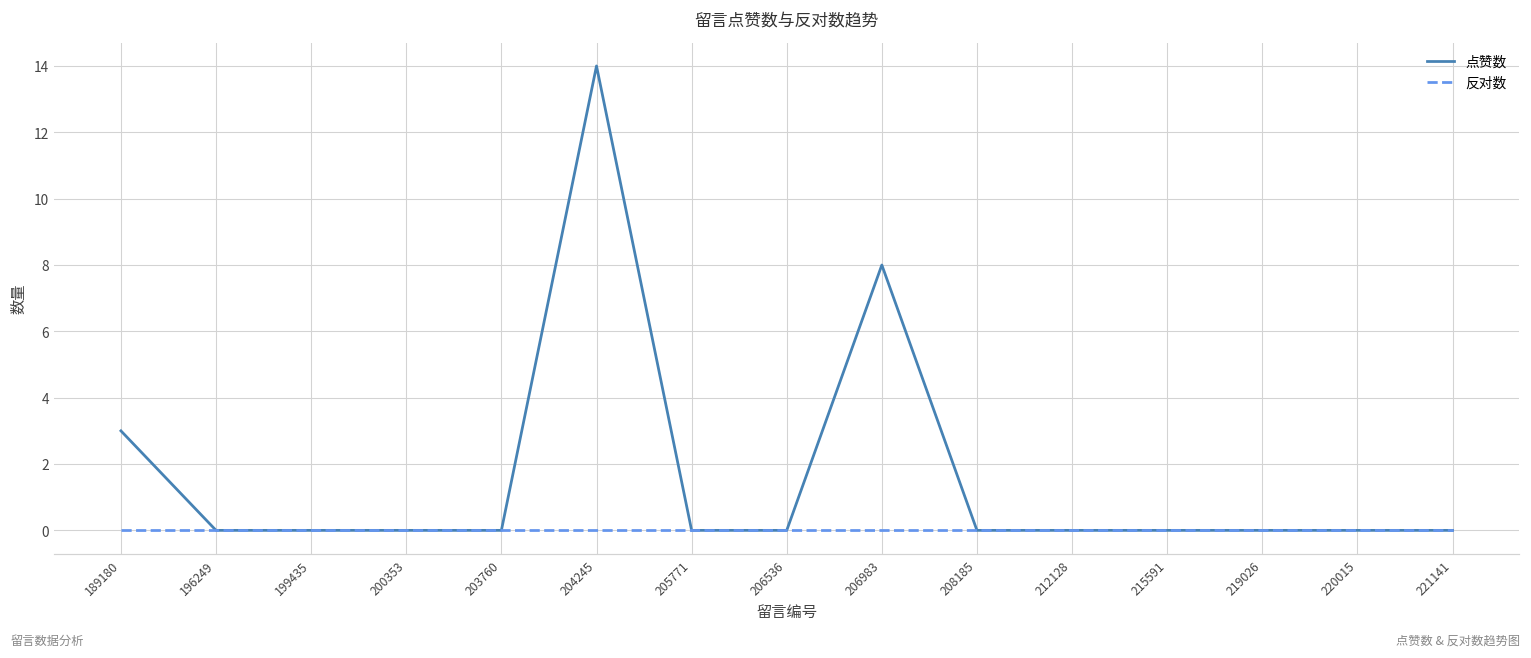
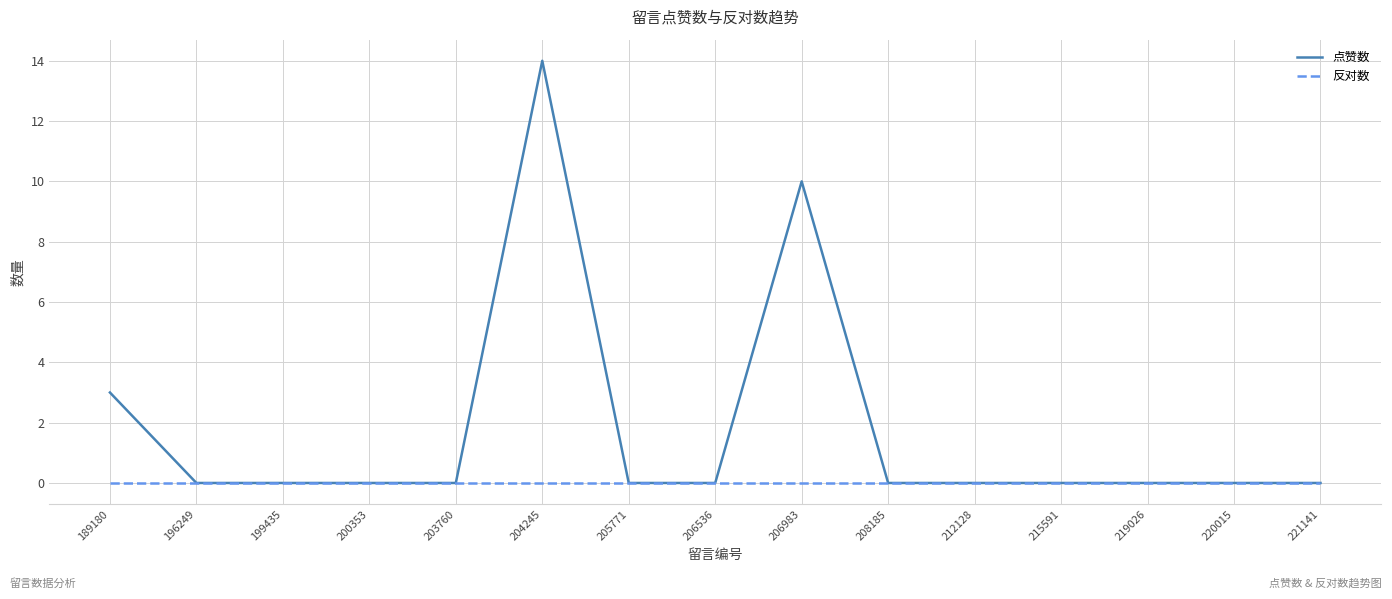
  {
    "点赞数": {
      "189180": 3,
      "204245": 14,
-     "206983": 8
+     "206983": 10
    },
    "反对数": {
      "189180": 0,
      "204245": 0,
      "206983": 0
    }
  }
